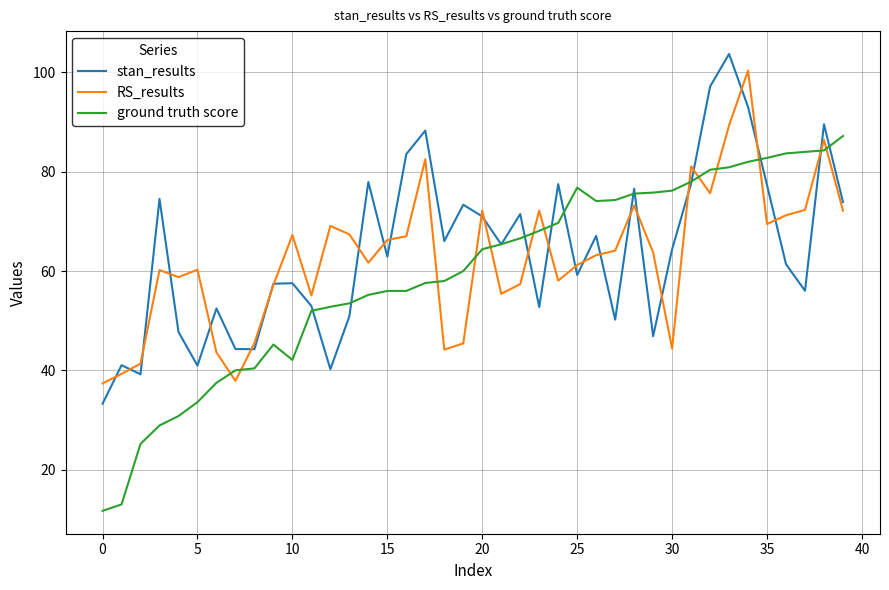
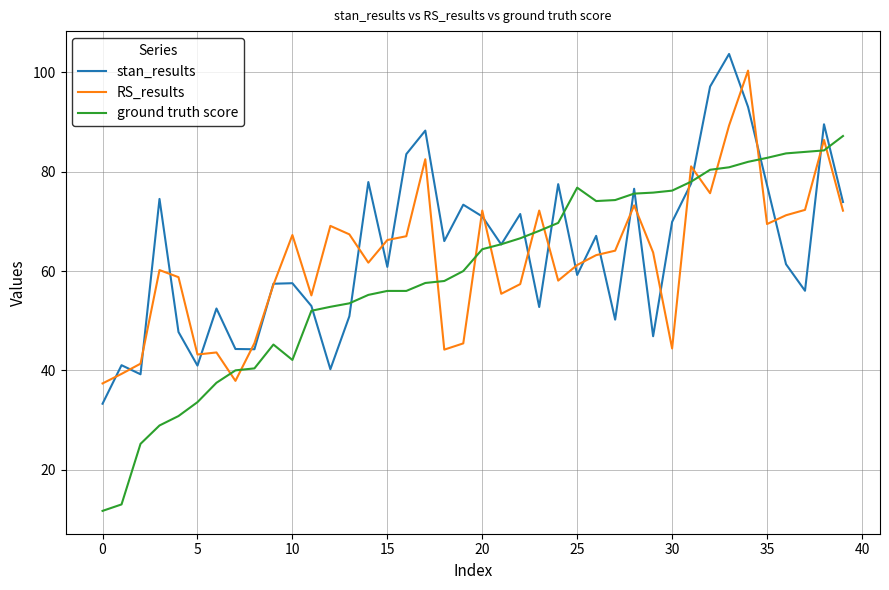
  {
    "stan_results": {
      "0": 33,
      "5": 41,
      "10": 58,
-     "15": 63,
+     "15": 61,
      "20": 71,
      "25": 59,
-     "30": 64,
+     "30": 70,
      "35": 77
    },
    "RS_results": {
      "0": 37,
-     "5": 60,
+     "5": 43,
      "10": 67,
      "15": 66,
      "20": 72,
      "25": 61,
      "30": 44,
      "35": 69
    },
    "ground truth score": {
      "0": 12,
      "5": 34,
      "10": 42,
      "15": 56,
      "20": 64,
      "25": 77,
      "30": 76,
      "35": 83
    }
  }
